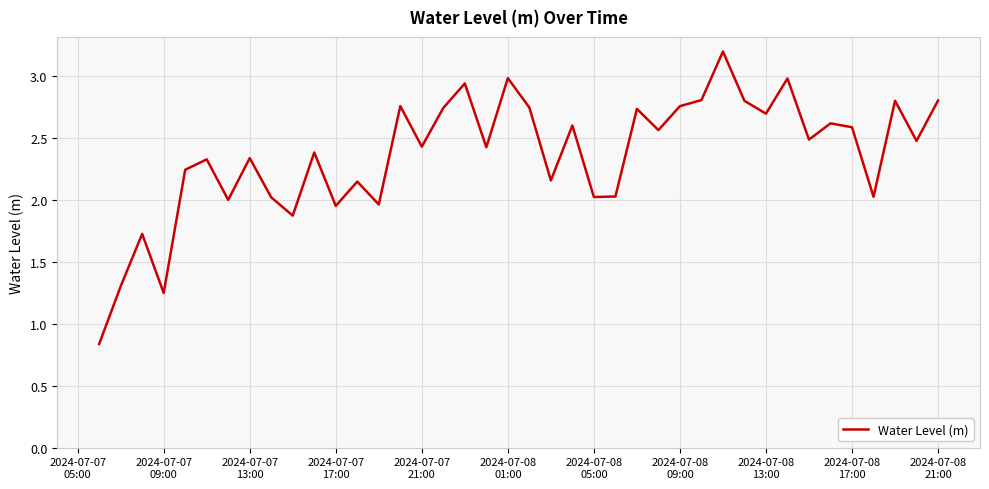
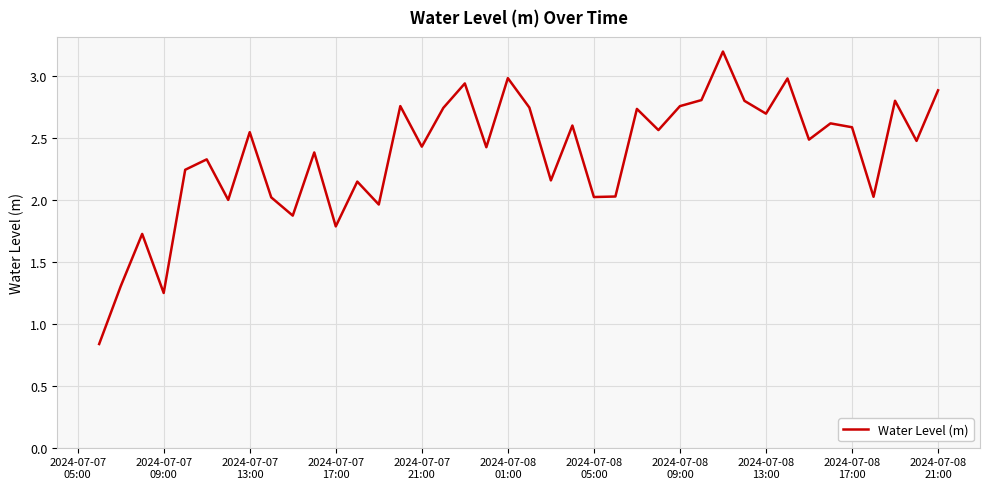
  {
    "2024-07-07 09:00": 1.25,
-   "2024-07-07 13:00": 2.33,
-   "2024-07-07 17:00": 1.95,
+   "2024-07-07 13:00": 2.54,
+   "2024-07-07 17:00": 1.78,
    "2024-07-07 21:00": 2.43,
    "2024-07-08 01:00": 2.98,
    "2024-07-08 05:00": 2.02,
    "2024-07-08 09:00": 2.75,
    "2024-07-08 13:00": 2.69,
    "2024-07-08 17:00": 2.58,
-   "2024-07-08 21:00": 2.80
+   "2024-07-08 21:00": 2.88
  }
